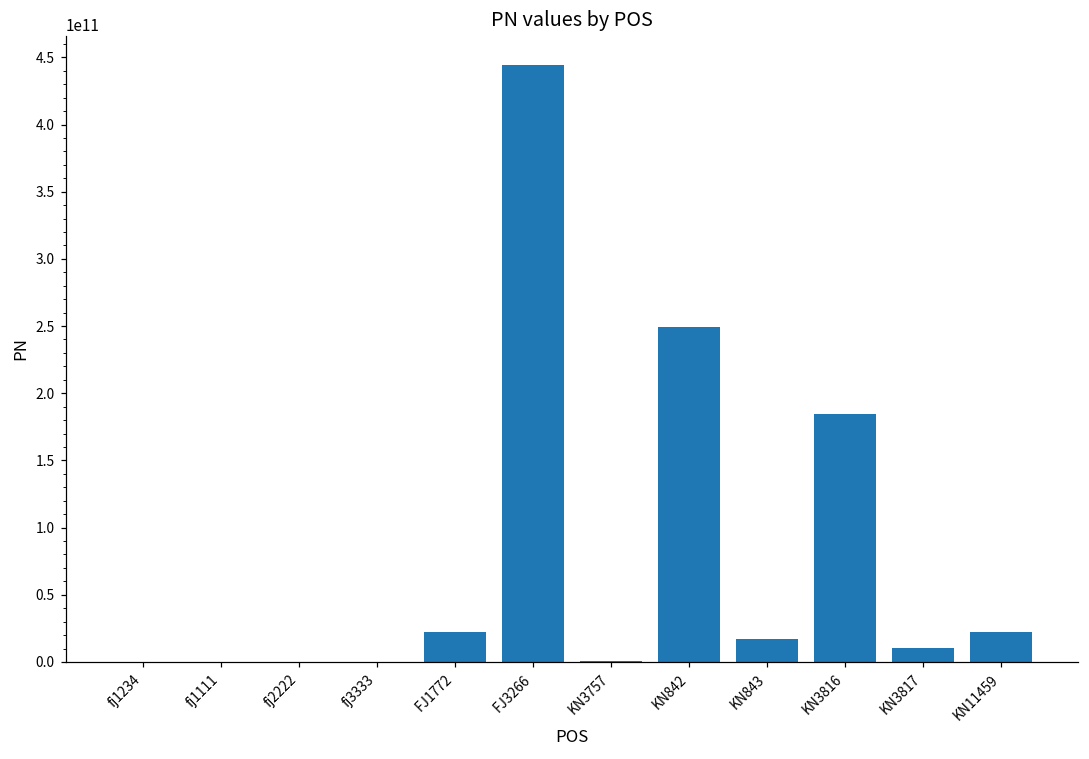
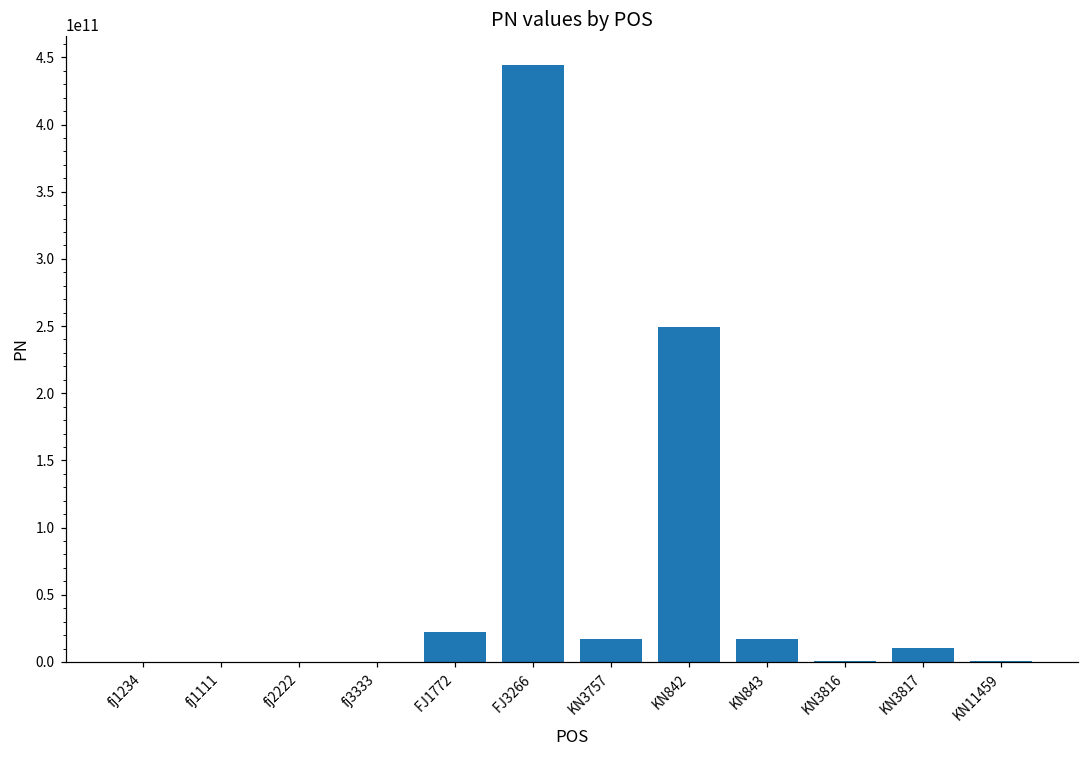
  {
    "FJ1772": 22000000000,
    "FJ3266": 444000000000,
-   "KN3757": 0,
+   "KN3757": 17000000000,
    "KN842": 250000000000,
    "KN843": 17000000000,
-   "KN3816": 185000000000,
+   "KN3816": 0,
    "KN3817": 10000000000,
-   "KN11459": 22000000000
+   "KN11459": 0
  }
